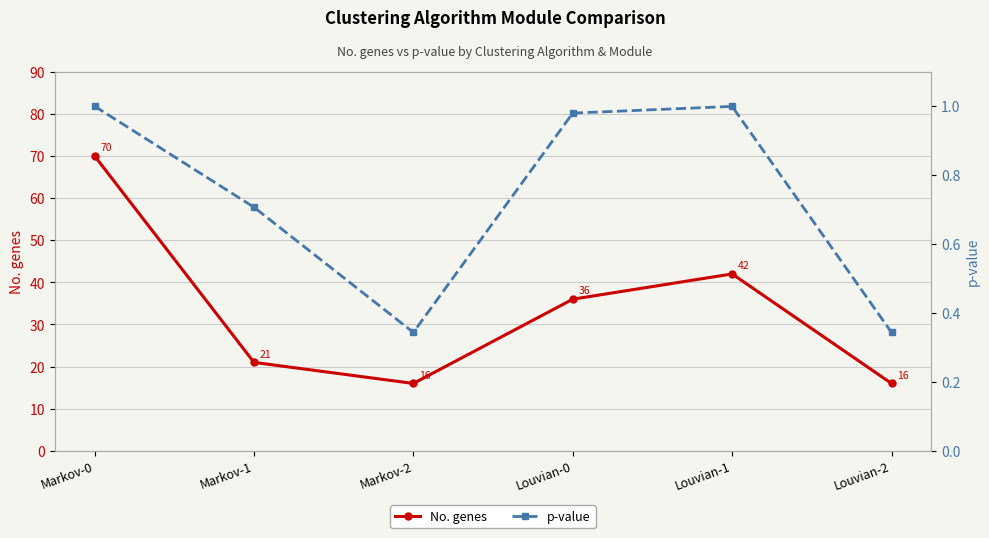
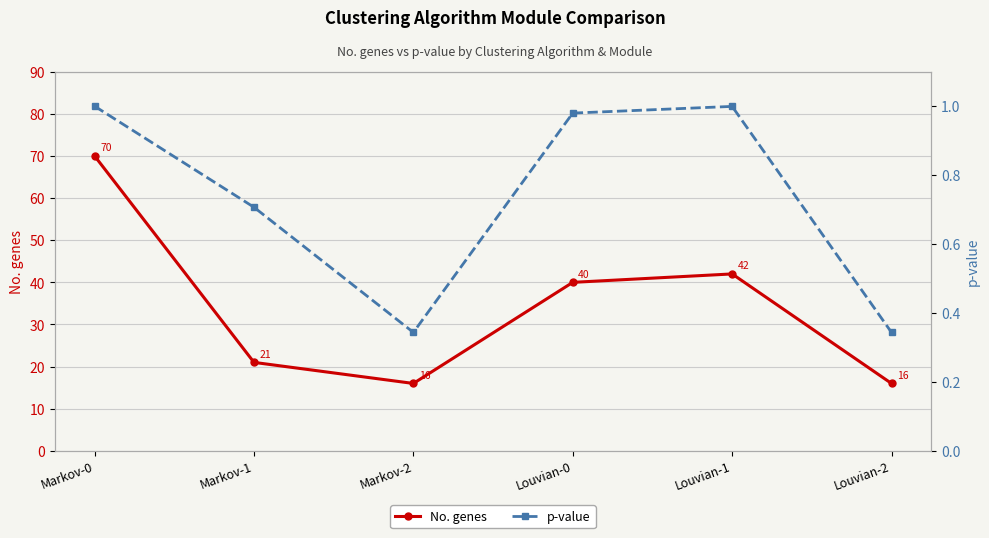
  {
    "No. genes": {
      "Markov-0": 70,
      "Markov-1": 21,
      "Markov-2": 16,
-     "Louvian-0": 36,
+     "Louvian-0": 40,
      "Louvian-1": 42,
      "Louvian-2": 16
    }
  }
